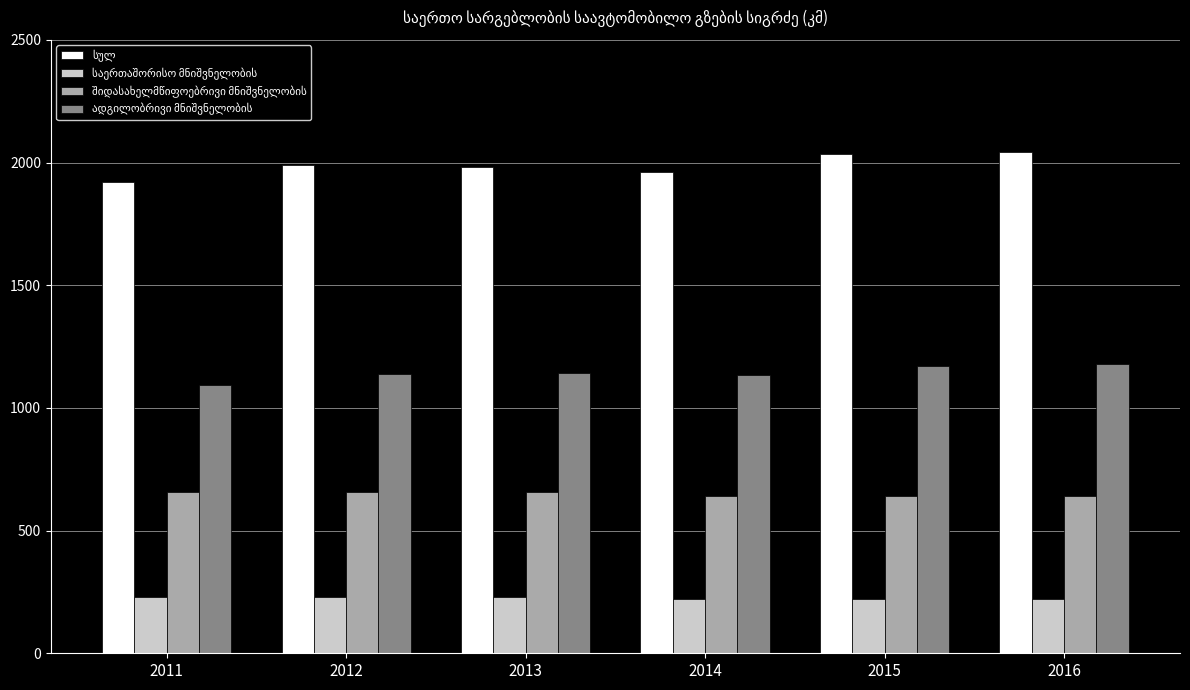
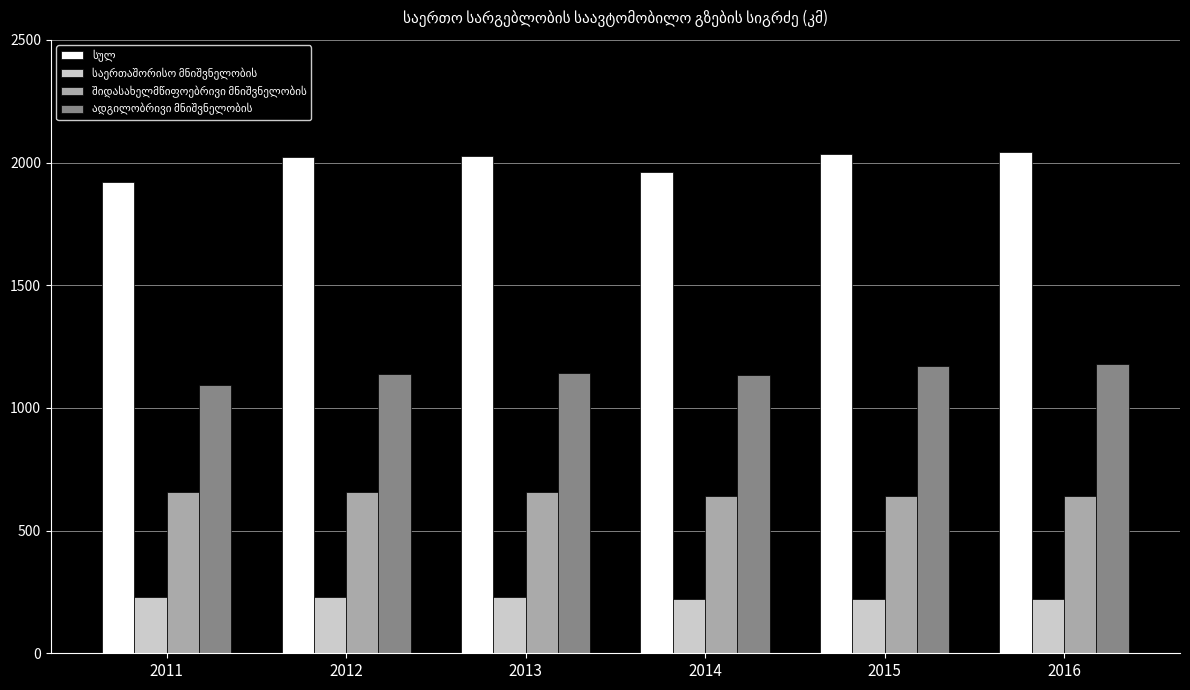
  {
    "სულ": {
      "2011": 1920,
-     "2012": 1990,
-     "2013": 1980,
+     "2012": 2020,
+     "2013": 2030,
      "2014": 1960,
      "2015": 2030,
      "2016": 2040
    }
  }
